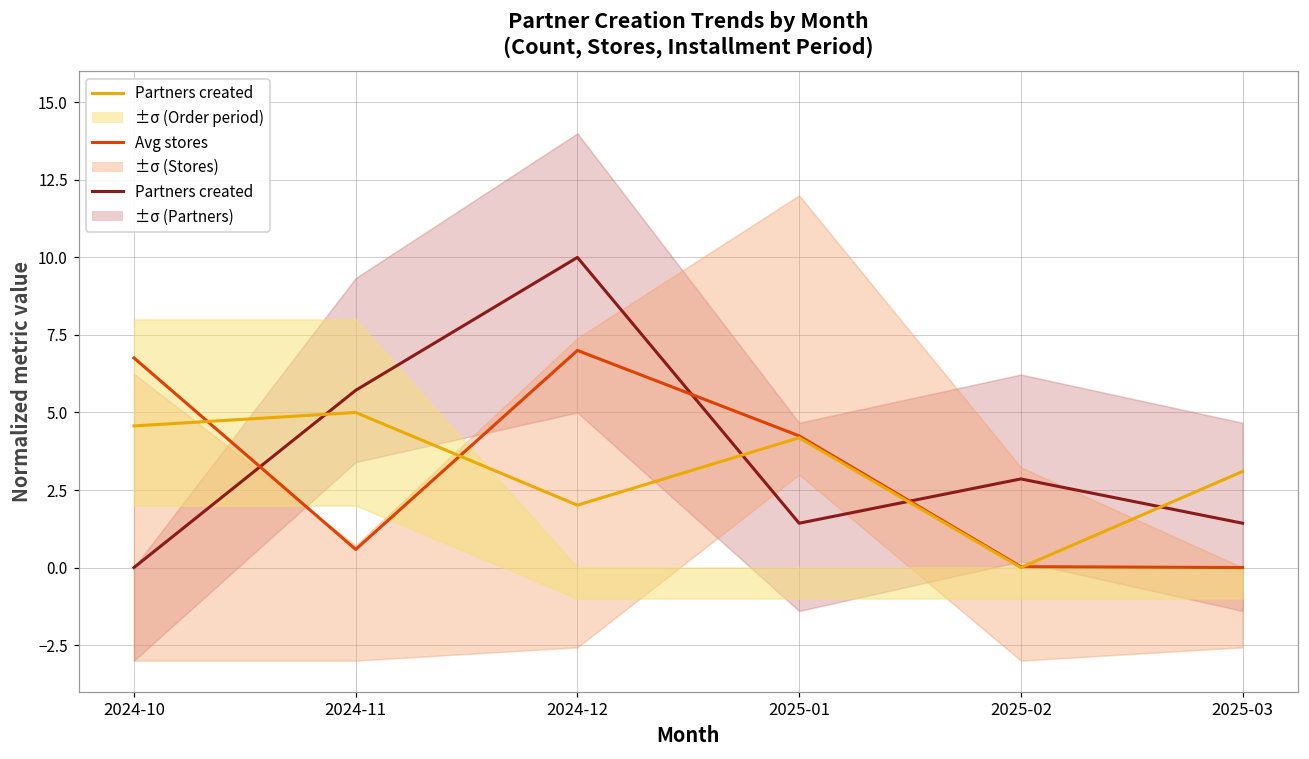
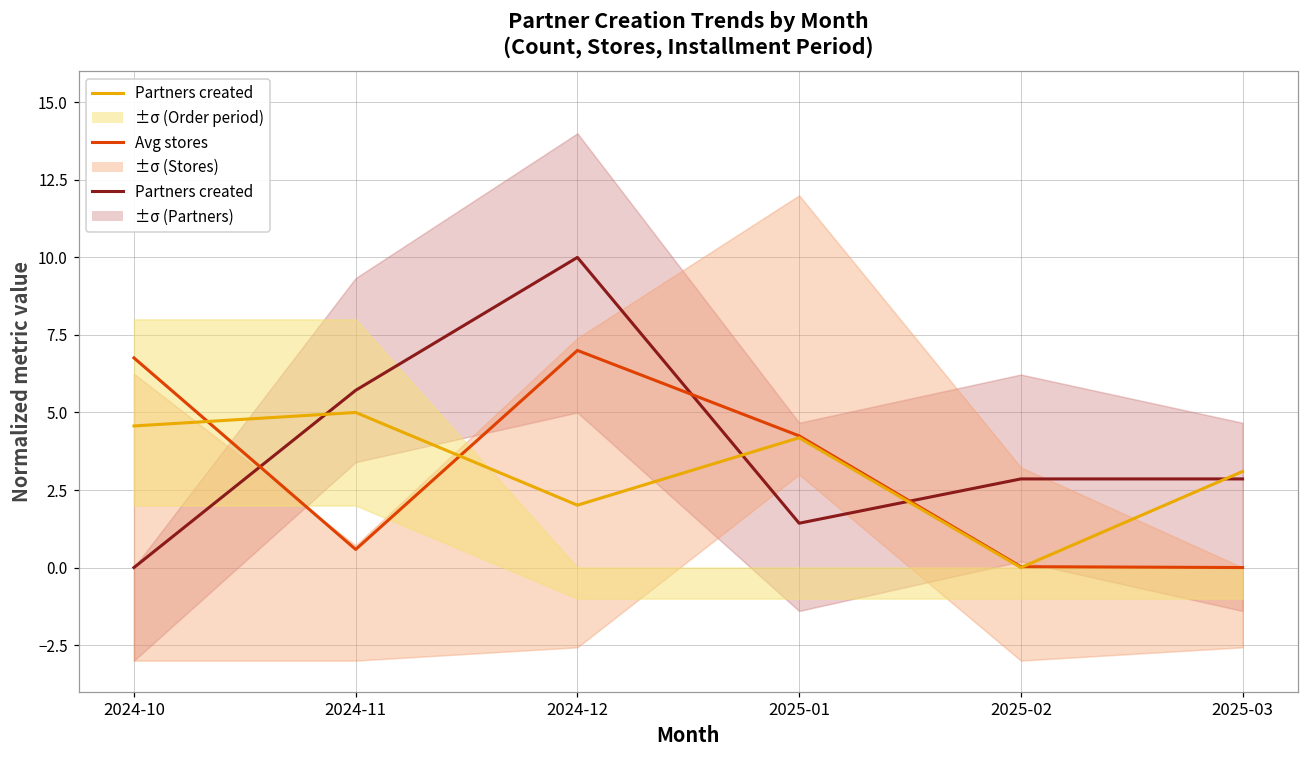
  {
    "Partners created": {
      "2024-11": 5.7,
      "2024-12": 10.0,
      "2025-01": 1.4,
      "2025-02": 2.9,
-     "2025-03": 1.4
+     "2025-03": 2.9
    },
    "Avg stores": {
      "2024-10": 6.8,
      "2024-11": 0.6,
      "2024-12": 7.0
    }
  }
